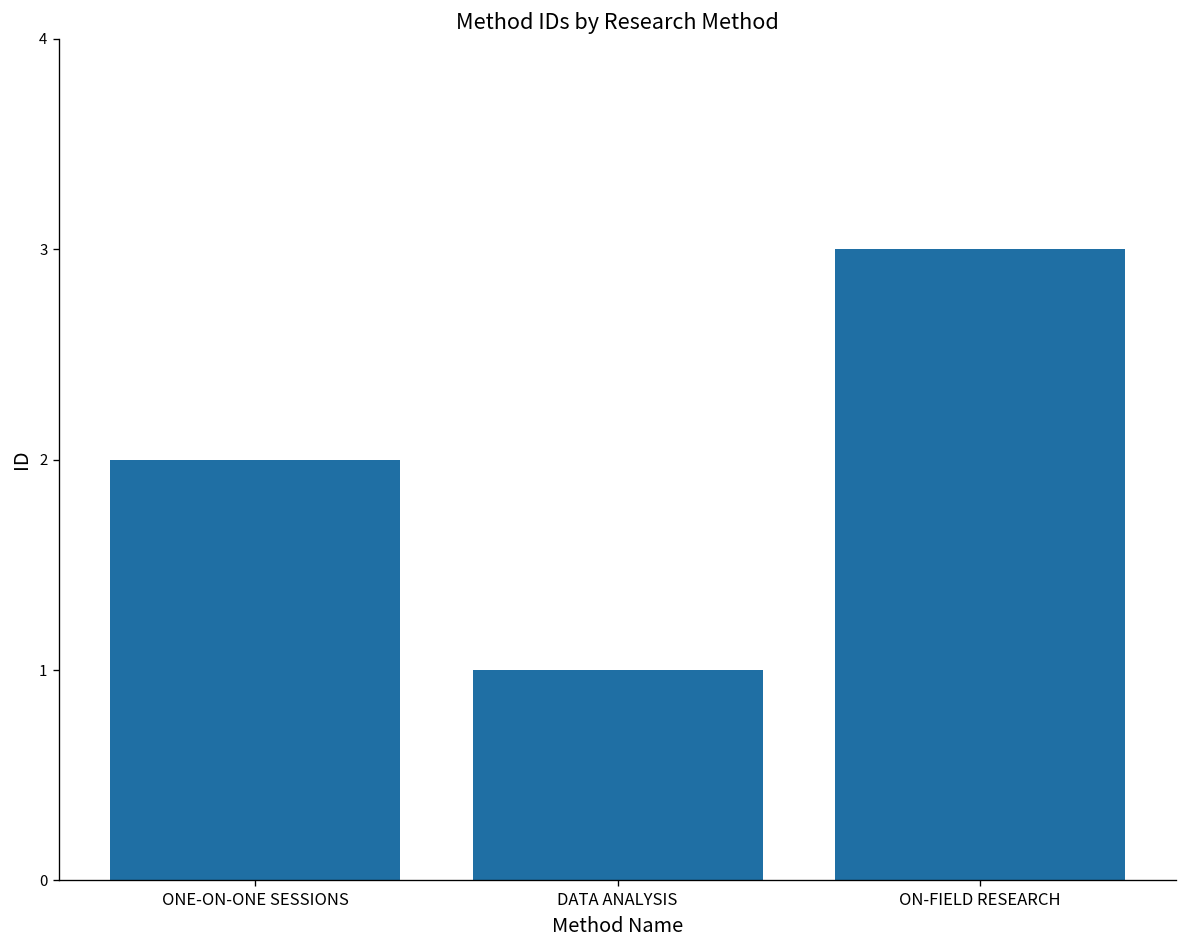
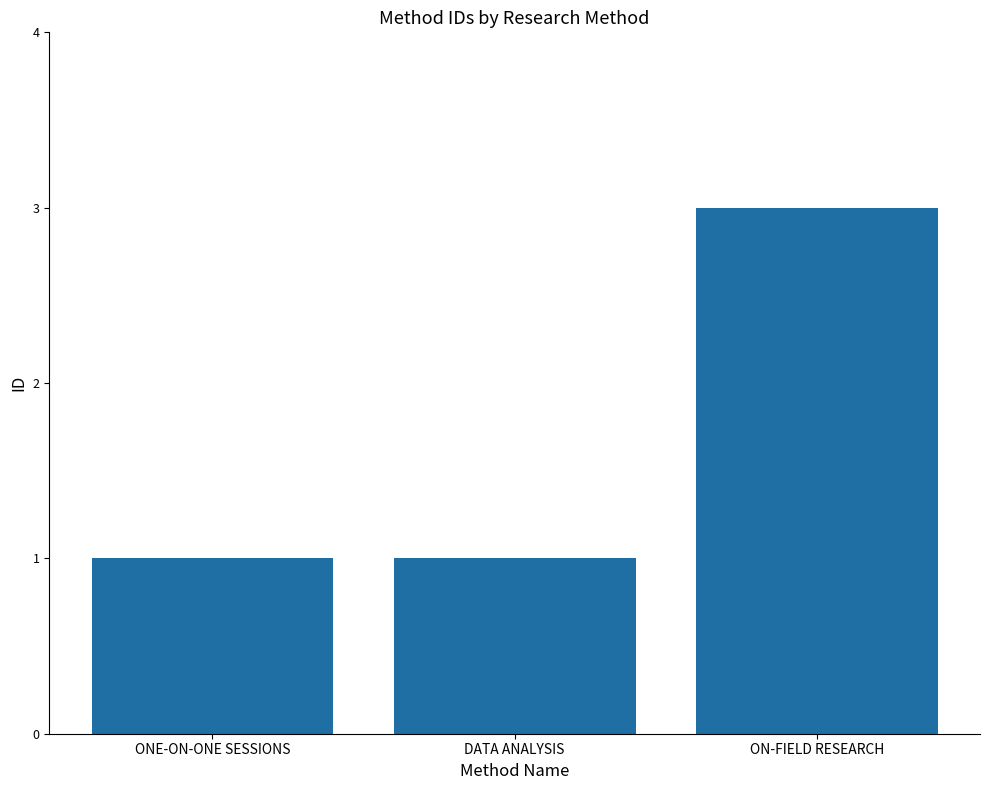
  {
-   "ONE-ON-ONE SESSIONS": 2,
+   "ONE-ON-ONE SESSIONS": 1,
    "DATA ANALYSIS": 1,
    "ON-FIELD RESEARCH": 3
  }
